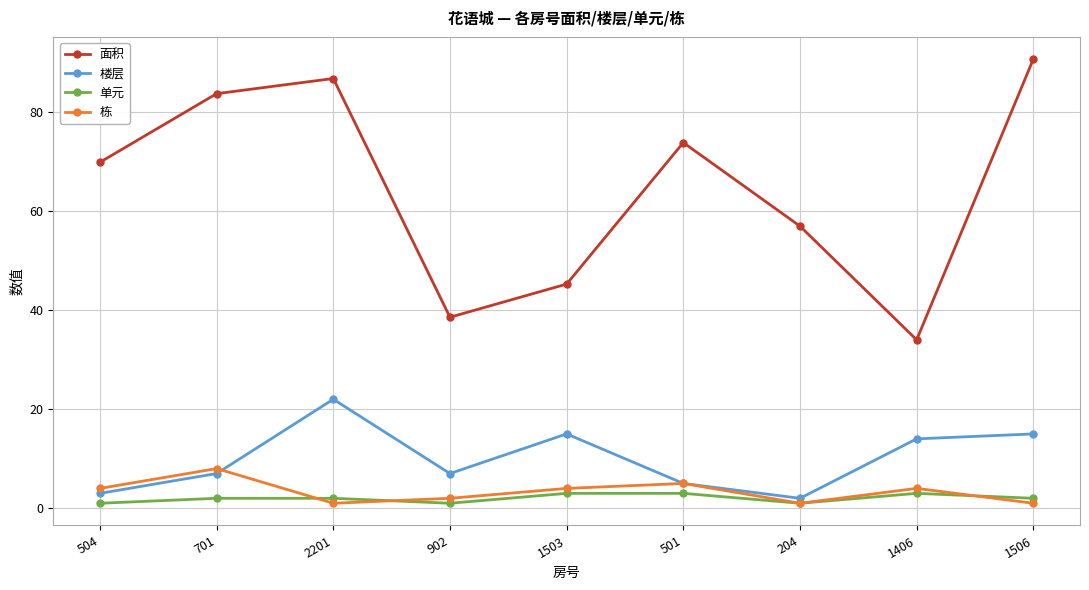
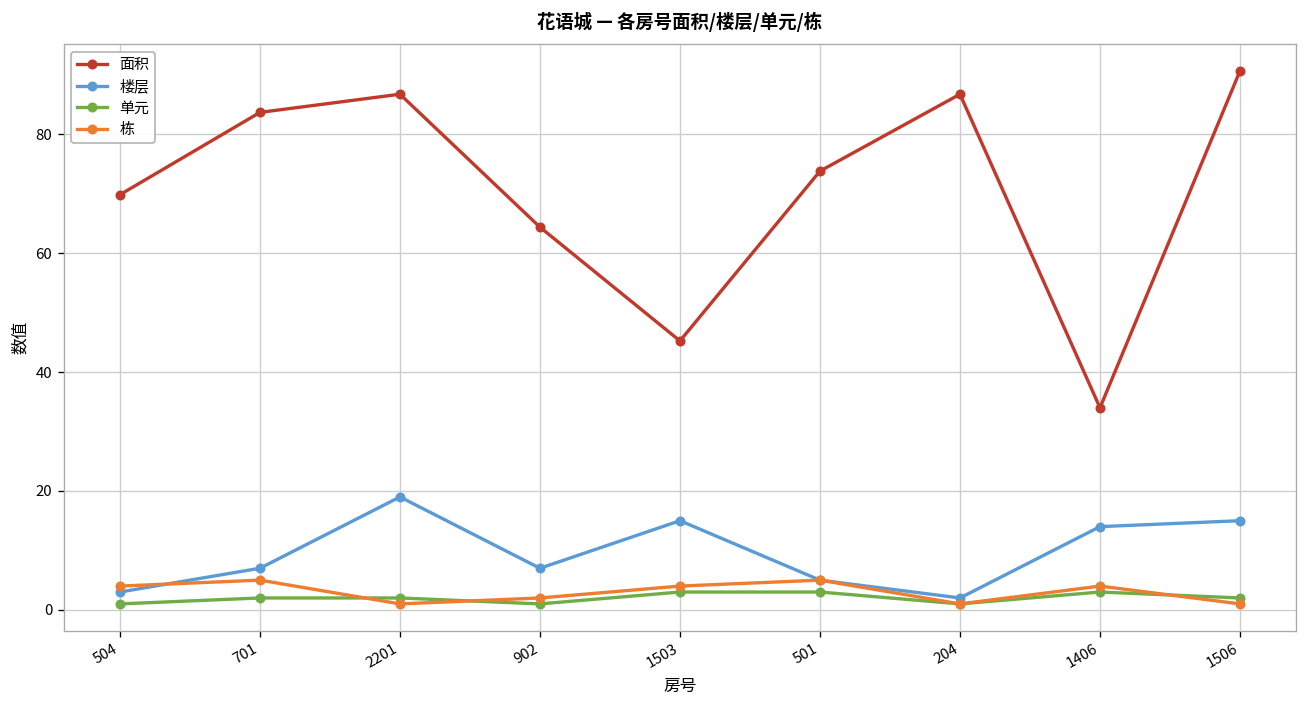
  {
    "面积": {
      "504": 70,
      "701": 84,
      "2201": 87,
-     "902": 39,
+     "902": 64,
      "1503": 45,
      "501": 74,
-     "204": 57,
+     "204": 87,
      "1406": 34,
      "1506": 91
    },
    "楼层": {
      "504": 3,
      "701": 7,
-     "2201": 22,
+     "2201": 19,
      "902": 7,
      "1503": 15,
      "204": 2,
      "1406": 14,
      "1506": 15
    },
    "单元": {
      "504": 1,
      "701": 2,
      "2201": 2,
      "902": 1,
      "1503": 3,
      "501": 3,
      "1406": 3,
      "1506": 2
    },
    "栋": {
      "504": 4,
-     "701": 8,
+     "701": 5,
      "2201": 1,
      "902": 2,
      "1503": 4,
      "1406": 4,
      "1506": 1
    }
  }
